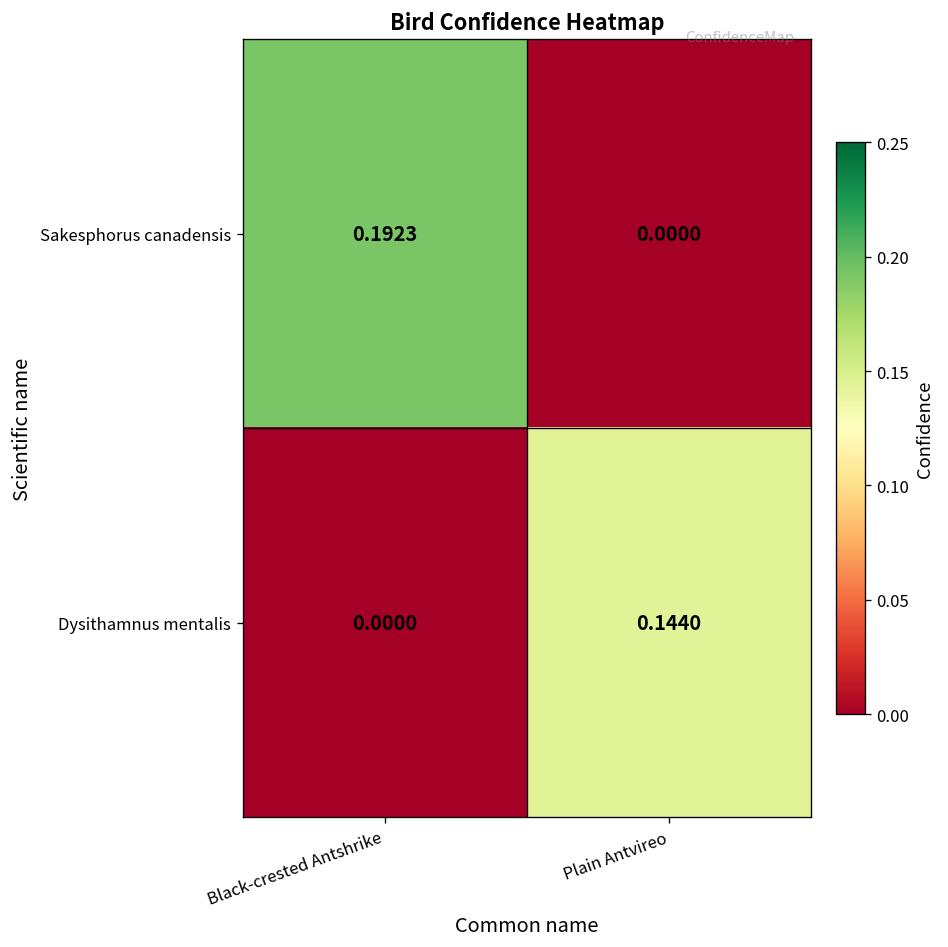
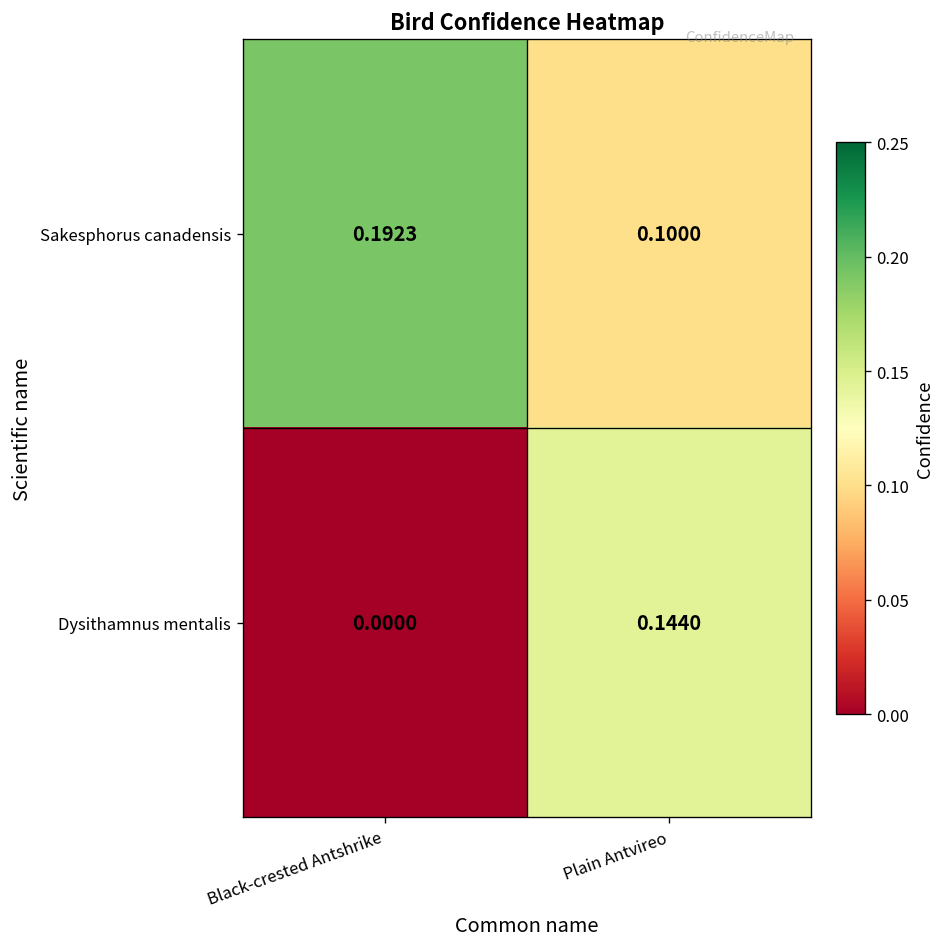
  {
    "Sakesphorus canadensis": {
      "Black-crested Antshrike": 0.1923,
-     "Plain Antvireo": 0.0000
+     "Plain Antvireo": 0.1000
    },
    "Dysithamnus mentalis": {
      "Black-crested Antshrike": 0.0000,
      "Plain Antvireo": 0.1440
    }
  }
